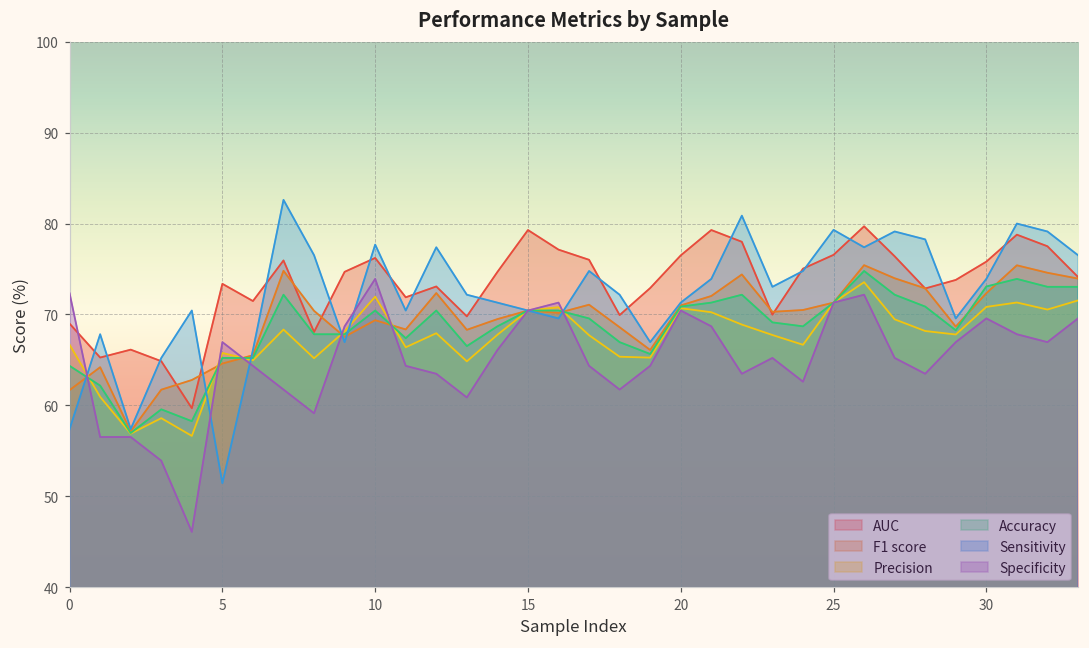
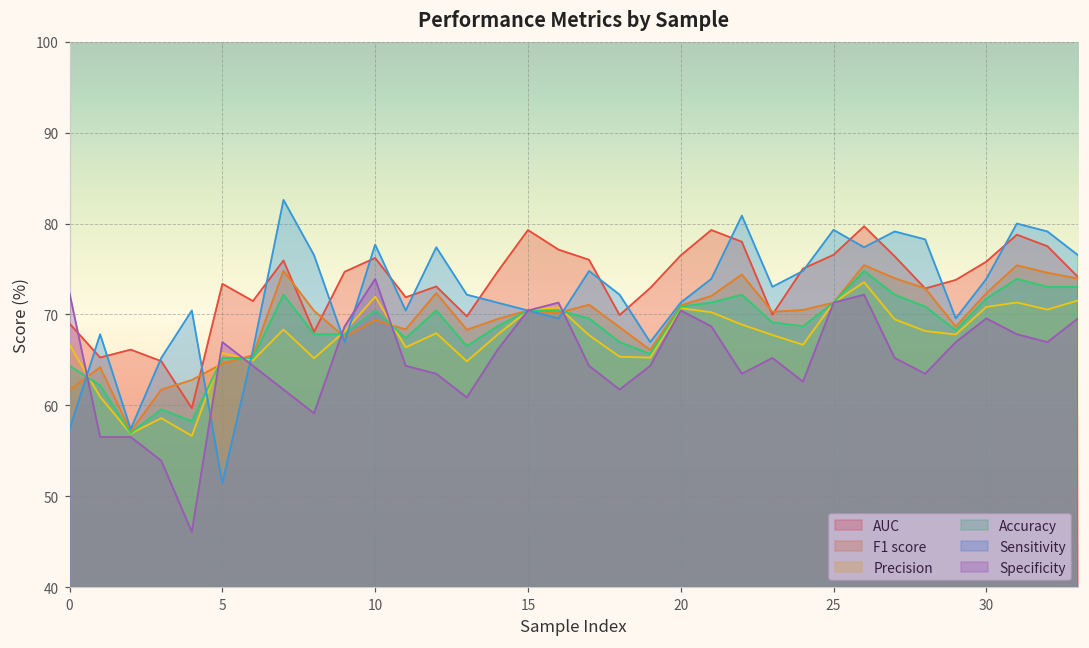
  {
    "Accuracy": {
      "0": 64,
      "5": 65,
      "10": 70,
-     "30": 73
+     "30": 72
    },
    "Sensitivity": {
      "0": 57,
      "5": 51,
      "10": 78,
      "20": 71,
      "25": 79,
      "30": 74
    },
    "Specificity": {
      "0": 72,
      "5": 67,
      "10": 74,
      "30": 70
    }
  }
